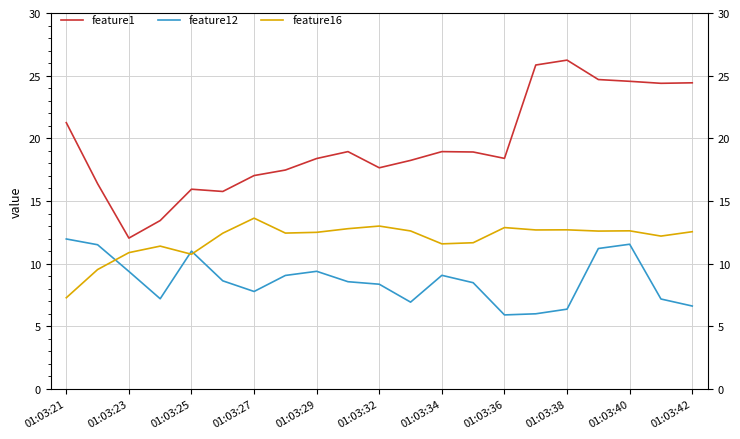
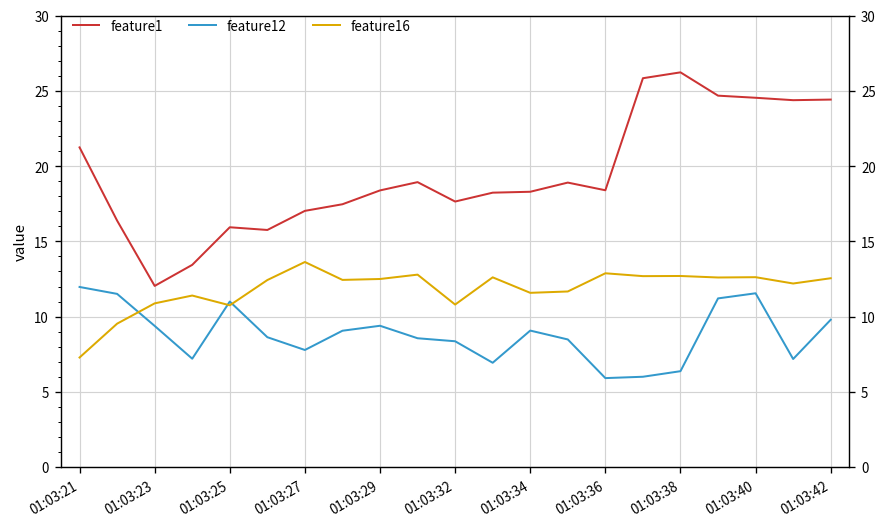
  {
    "feature1": {
      "01:03:21": 21.3,
      "01:03:23": 12.0,
      "01:03:25": 15.9,
      "01:03:27": 17.0,
      "01:03:29": 18.4,
      "01:03:32": 17.7,
-     "01:03:34": 18.9,
+     "01:03:34": 18.3,
      "01:03:36": 18.4,
      "01:03:38": 26.2,
      "01:03:40": 24.6,
      "01:03:42": 24.4
    },
    "feature12": {
      "01:03:21": 12.0,
      "01:03:23": 9.4,
      "01:03:25": 11.0,
      "01:03:27": 7.8,
      "01:03:29": 9.4,
      "01:03:32": 8.4,
      "01:03:34": 9.1,
      "01:03:36": 5.9,
      "01:03:38": 6.4,
      "01:03:40": 11.6,
-     "01:03:42": 6.6
+     "01:03:42": 9.8
    },
    "feature16": {
      "01:03:21": 7.3,
      "01:03:23": 10.9,
      "01:03:25": 10.8,
      "01:03:27": 13.6,
      "01:03:29": 12.5,
-     "01:03:32": 13.0,
+     "01:03:32": 10.8,
      "01:03:34": 11.6,
      "01:03:36": 12.9,
      "01:03:38": 12.7,
      "01:03:40": 12.6,
      "01:03:42": 12.6
    }
  }
